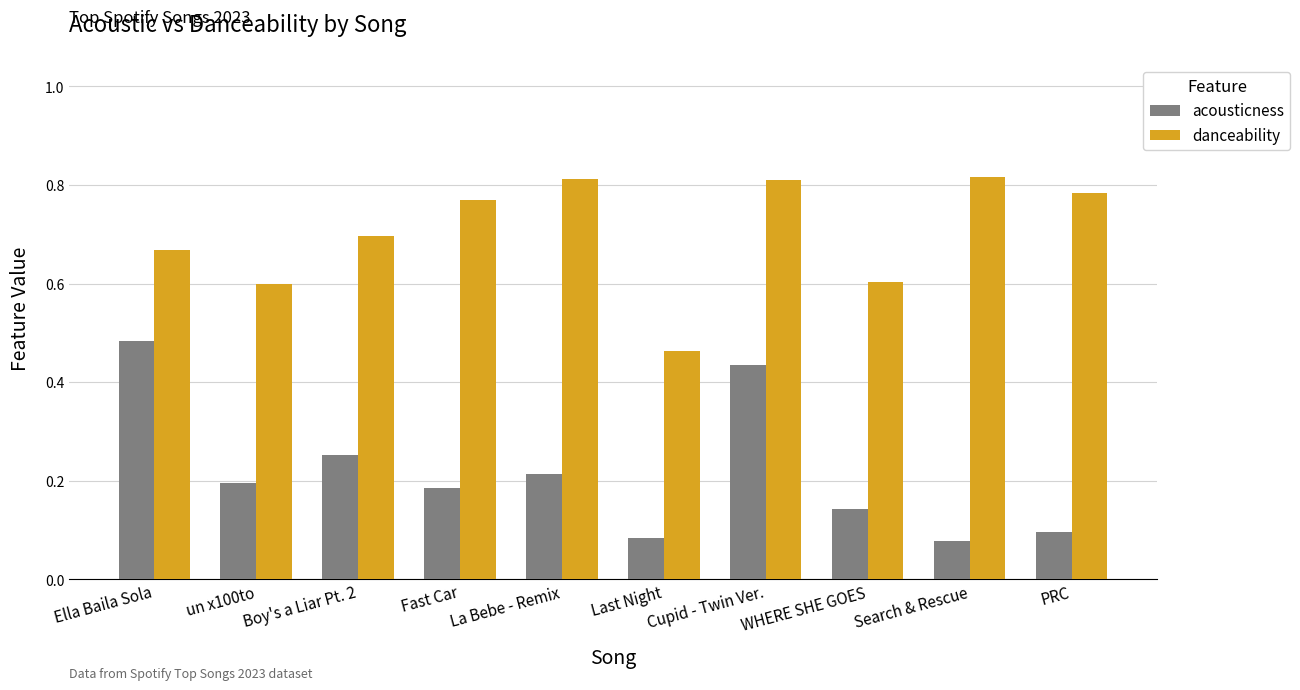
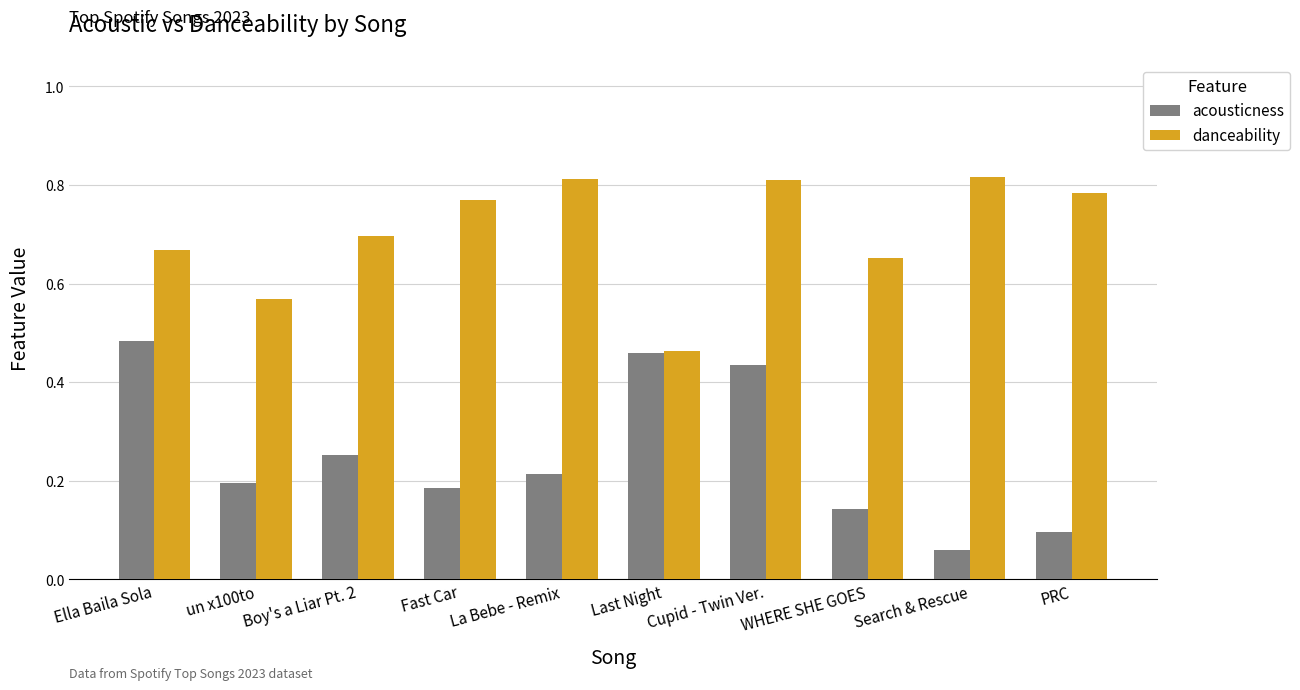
  {
    "acousticness": {
      "Ella Baila Sola": 0.48,
      "un x100to": 0.20,
      "Boy's a Liar Pt. 2": 0.25,
      "Fast Car": 0.19,
      "La Bebe - Remix": 0.21,
-     "Last Night": 0.08,
+     "Last Night": 0.46,
      "Cupid - Twin Ver.": 0.44,
      "WHERE SHE GOES": 0.14,
-     "Search & Rescue": 0.08,
+     "Search & Rescue": 0.06,
      "PRC": 0.10
    },
    "danceability": {
      "Ella Baila Sola": 0.67,
-     "un x100to": 0.60,
+     "un x100to": 0.57,
      "Boy's a Liar Pt. 2": 0.70,
      "Fast Car": 0.77,
      "La Bebe - Remix": 0.81,
      "Last Night": 0.46,
      "Cupid - Twin Ver.": 0.81,
-     "WHERE SHE GOES": 0.60,
+     "WHERE SHE GOES": 0.65,
      "Search & Rescue": 0.82,
      "PRC": 0.78
    }
  }
